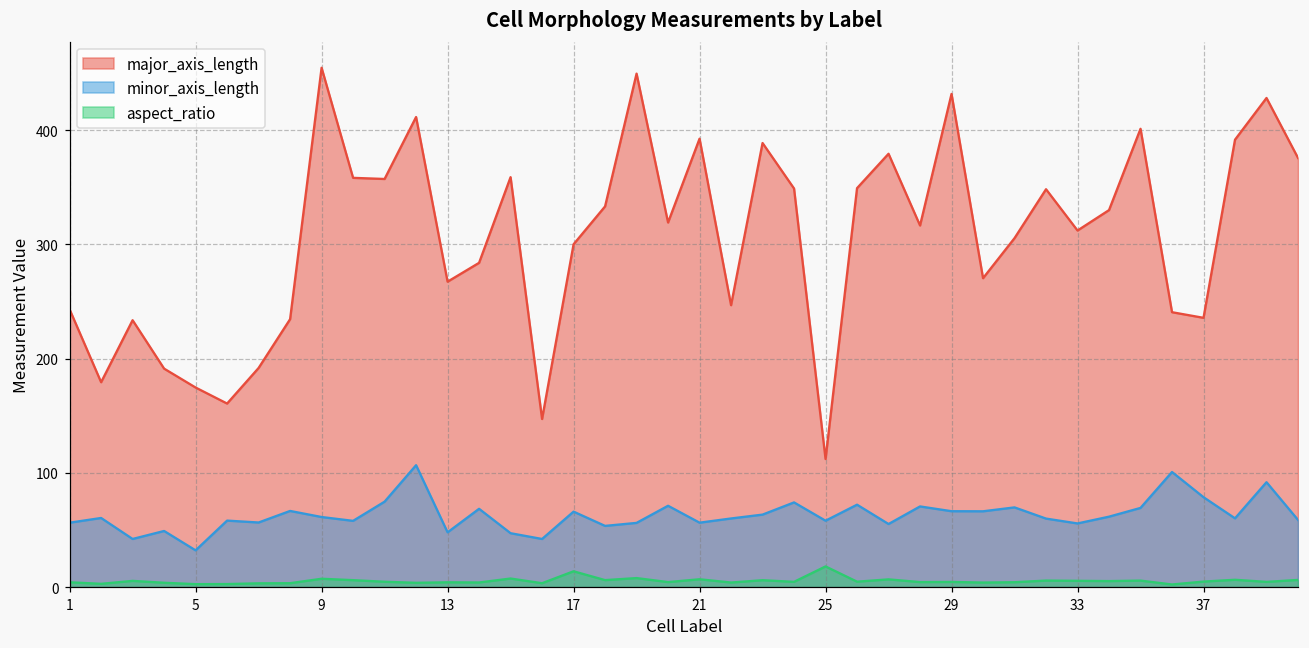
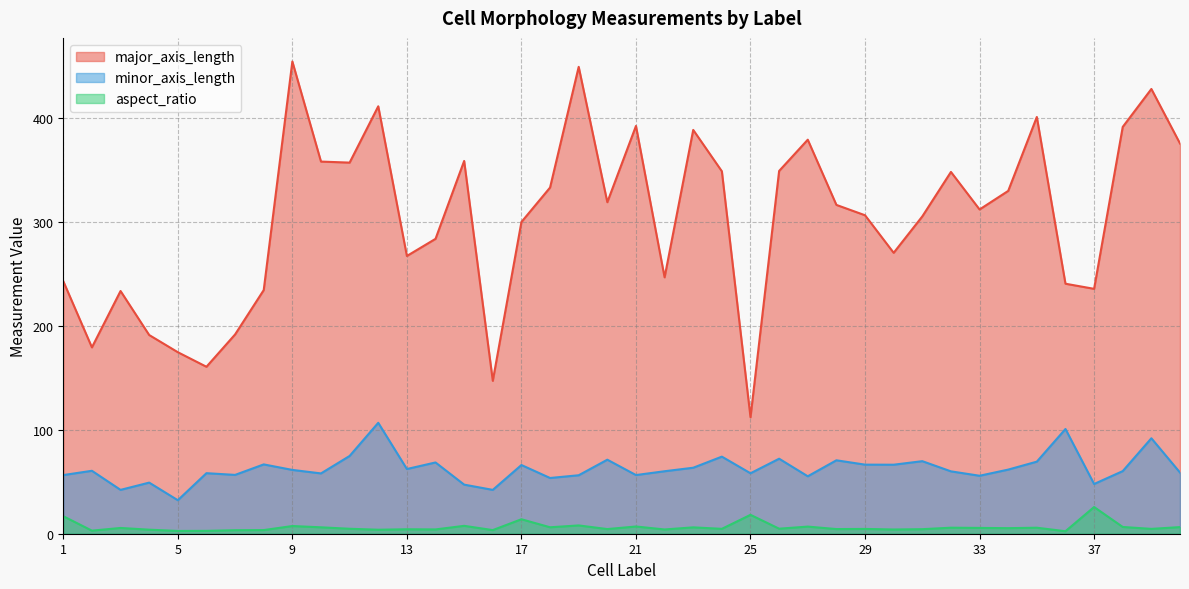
  {
    "major_axis_length": {
      "1": 243,
      "5": 175,
      "9": 455,
      "13": 267,
      "17": 300,
      "21": 393,
      "25": 112,
-     "29": 432,
+     "29": 307,
      "33": 312,
      "37": 236
    },
    "minor_axis_length": {
      "1": 56,
      "5": 32,
      "9": 61,
-     "13": 48,
+     "13": 62,
      "17": 66,
      "21": 56,
      "25": 58,
      "29": 67,
      "33": 56,
-     "37": 79
+     "37": 48
    },
    "aspect_ratio": {
-     "1": 4,
+     "1": 17,
      "5": 3,
      "9": 7,
      "13": 4,
      "17": 14,
      "21": 7,
      "25": 18,
      "29": 5,
      "33": 6,
-     "37": 5
+     "37": 26
    }
  }
